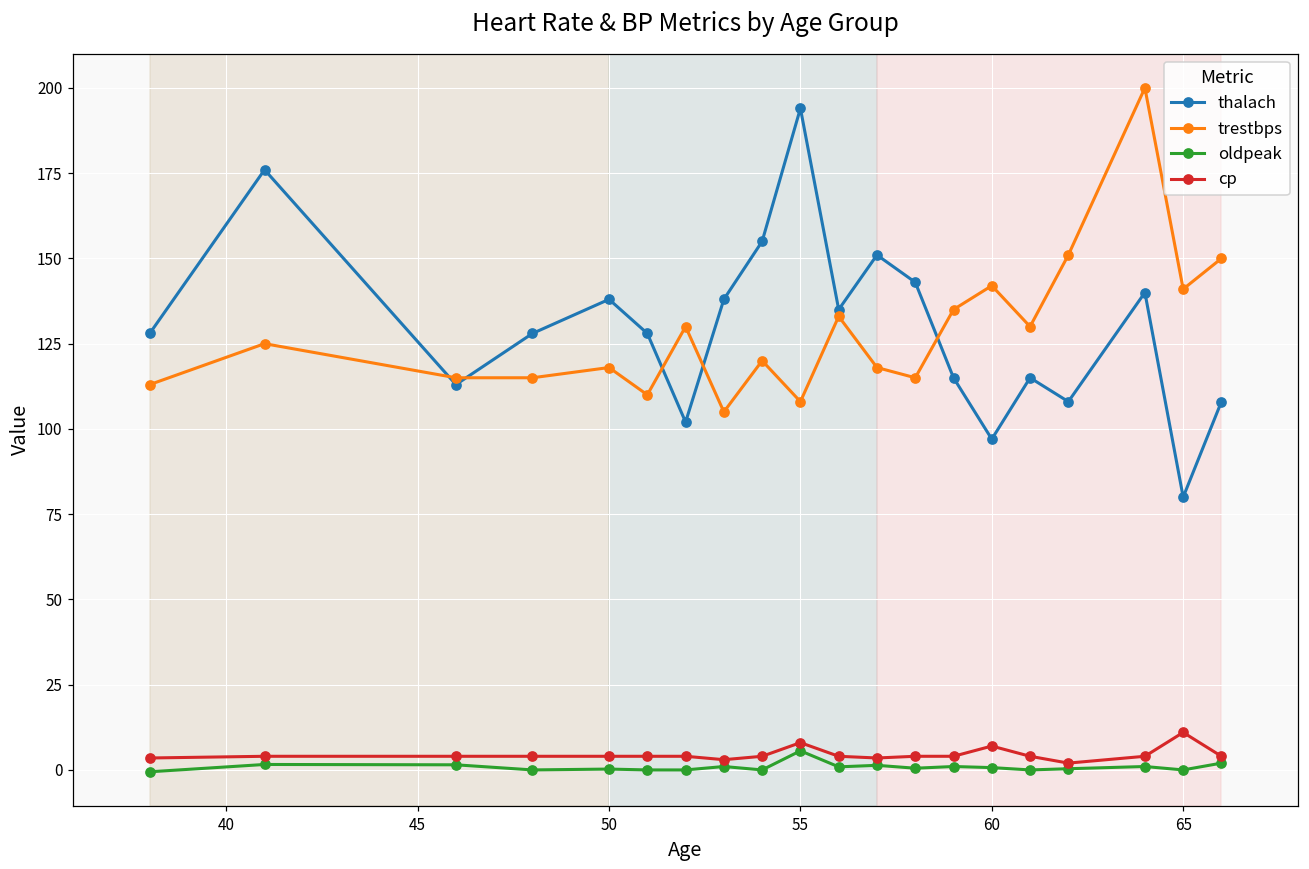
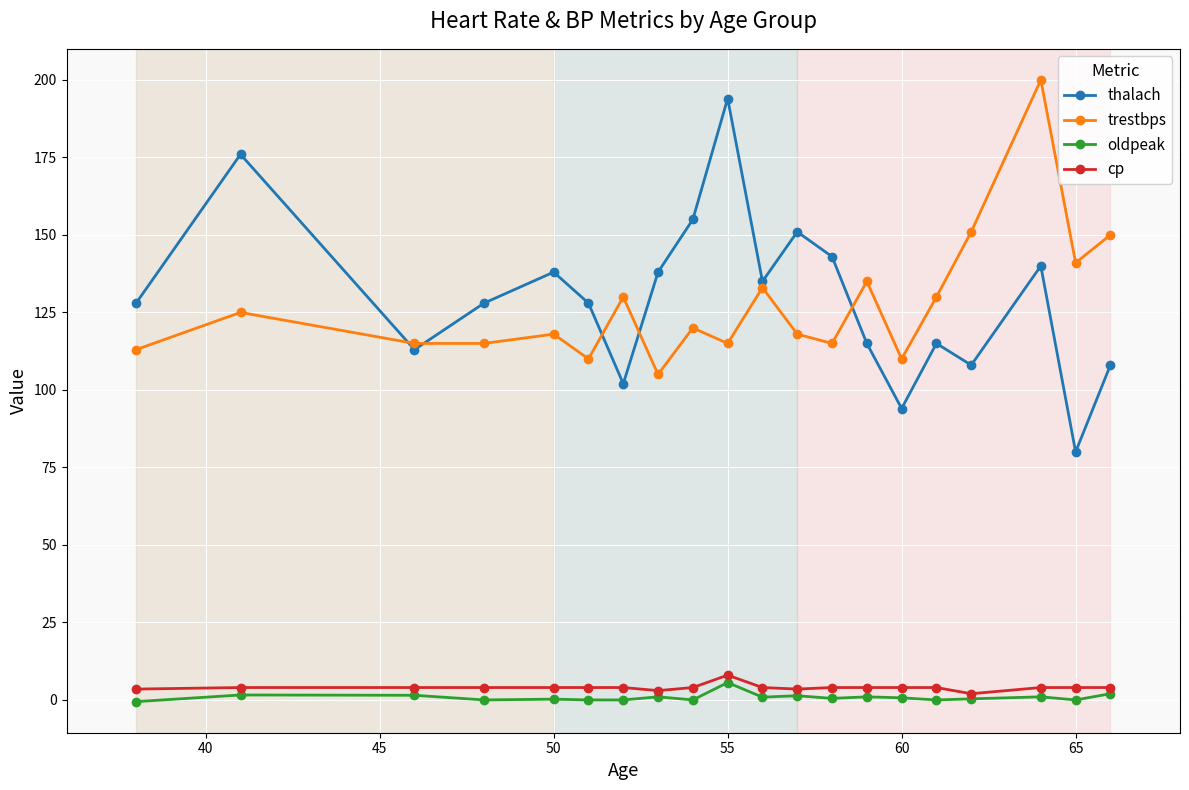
  {
    "thalach": {
      "50": 138,
      "55": 194,
-     "60": 97,
+     "60": 94,
      "65": 80
    },
    "trestbps": {
      "50": 118,
-     "55": 108,
-     "60": 142,
+     "55": 115,
+     "60": 110,
      "65": 141
    },
    "oldpeak": {
      "50": 0,
      "55": 6,
      "60": 1,
      "65": 0
    },
    "cp": {
      "50": 4,
      "55": 8,
-     "60": 7,
-     "65": 11
+     "60": 4,
+     "65": 4
    }
  }
